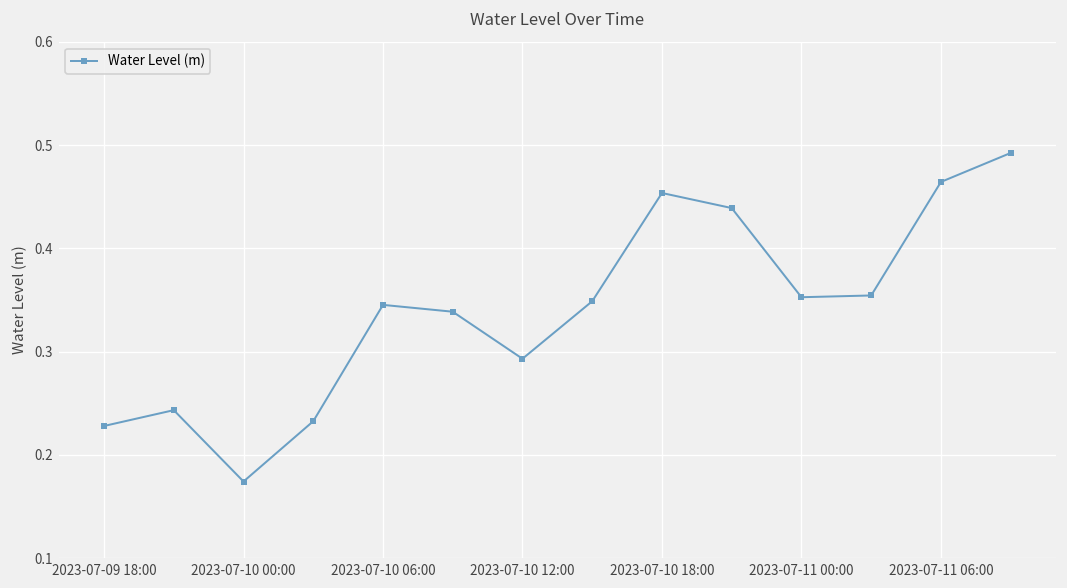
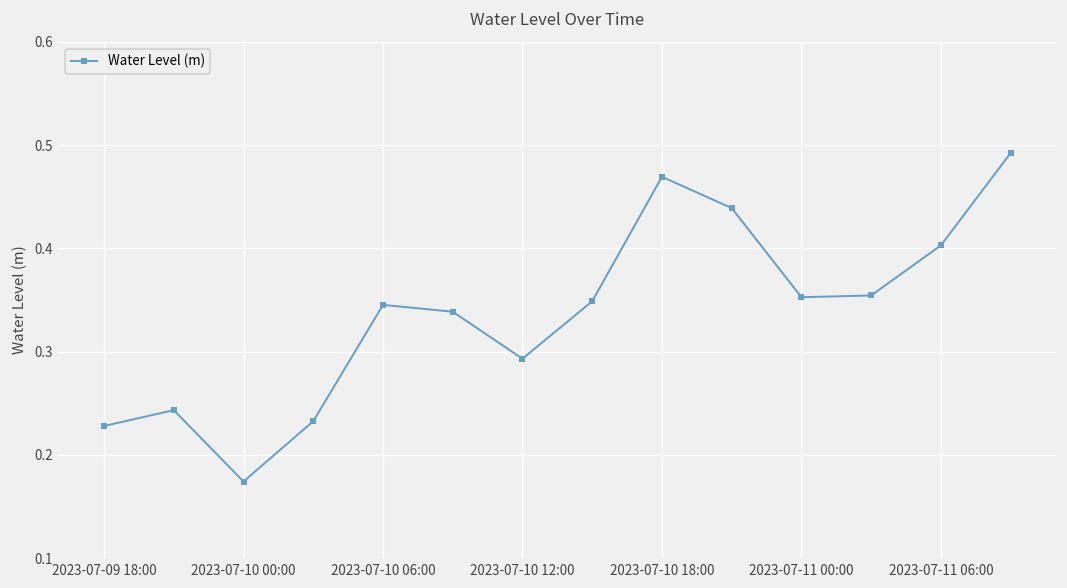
  {
    "2023-07-09 18:00": 0.23,
    "2023-07-10 00:00": 0.17,
    "2023-07-10 06:00": 0.35,
    "2023-07-10 12:00": 0.29,
-   "2023-07-10 18:00": 0.45,
+   "2023-07-10 18:00": 0.47,
    "2023-07-11 00:00": 0.35,
-   "2023-07-11 06:00": 0.46
+   "2023-07-11 06:00": 0.40
  }
